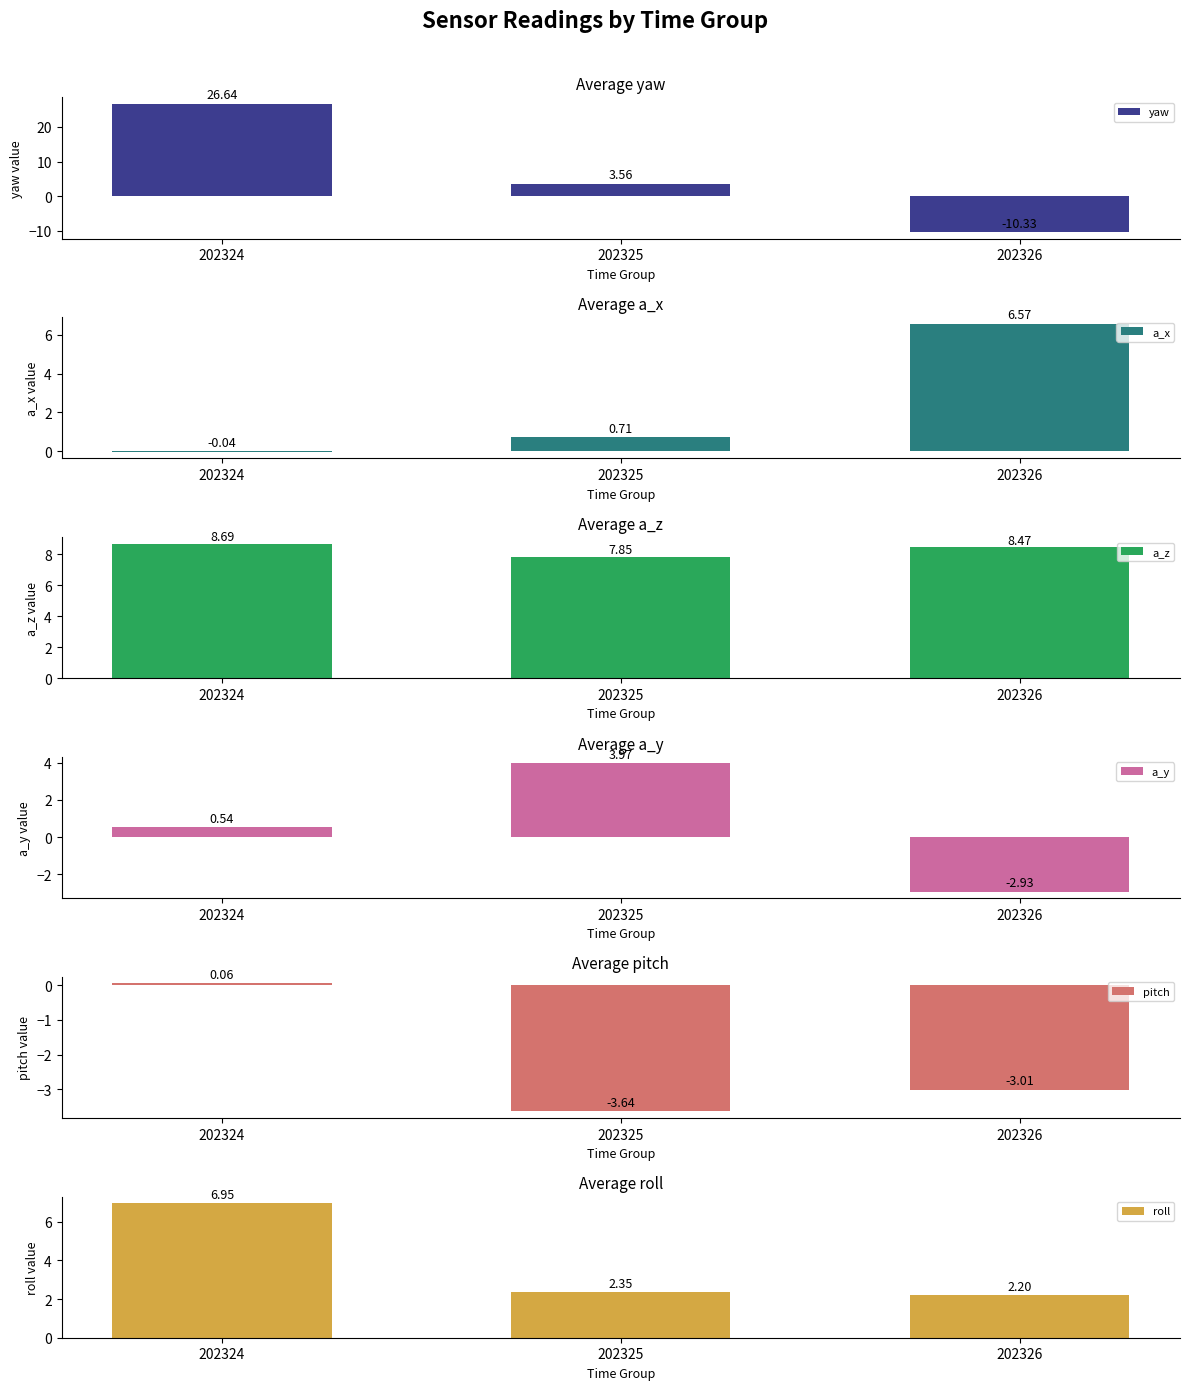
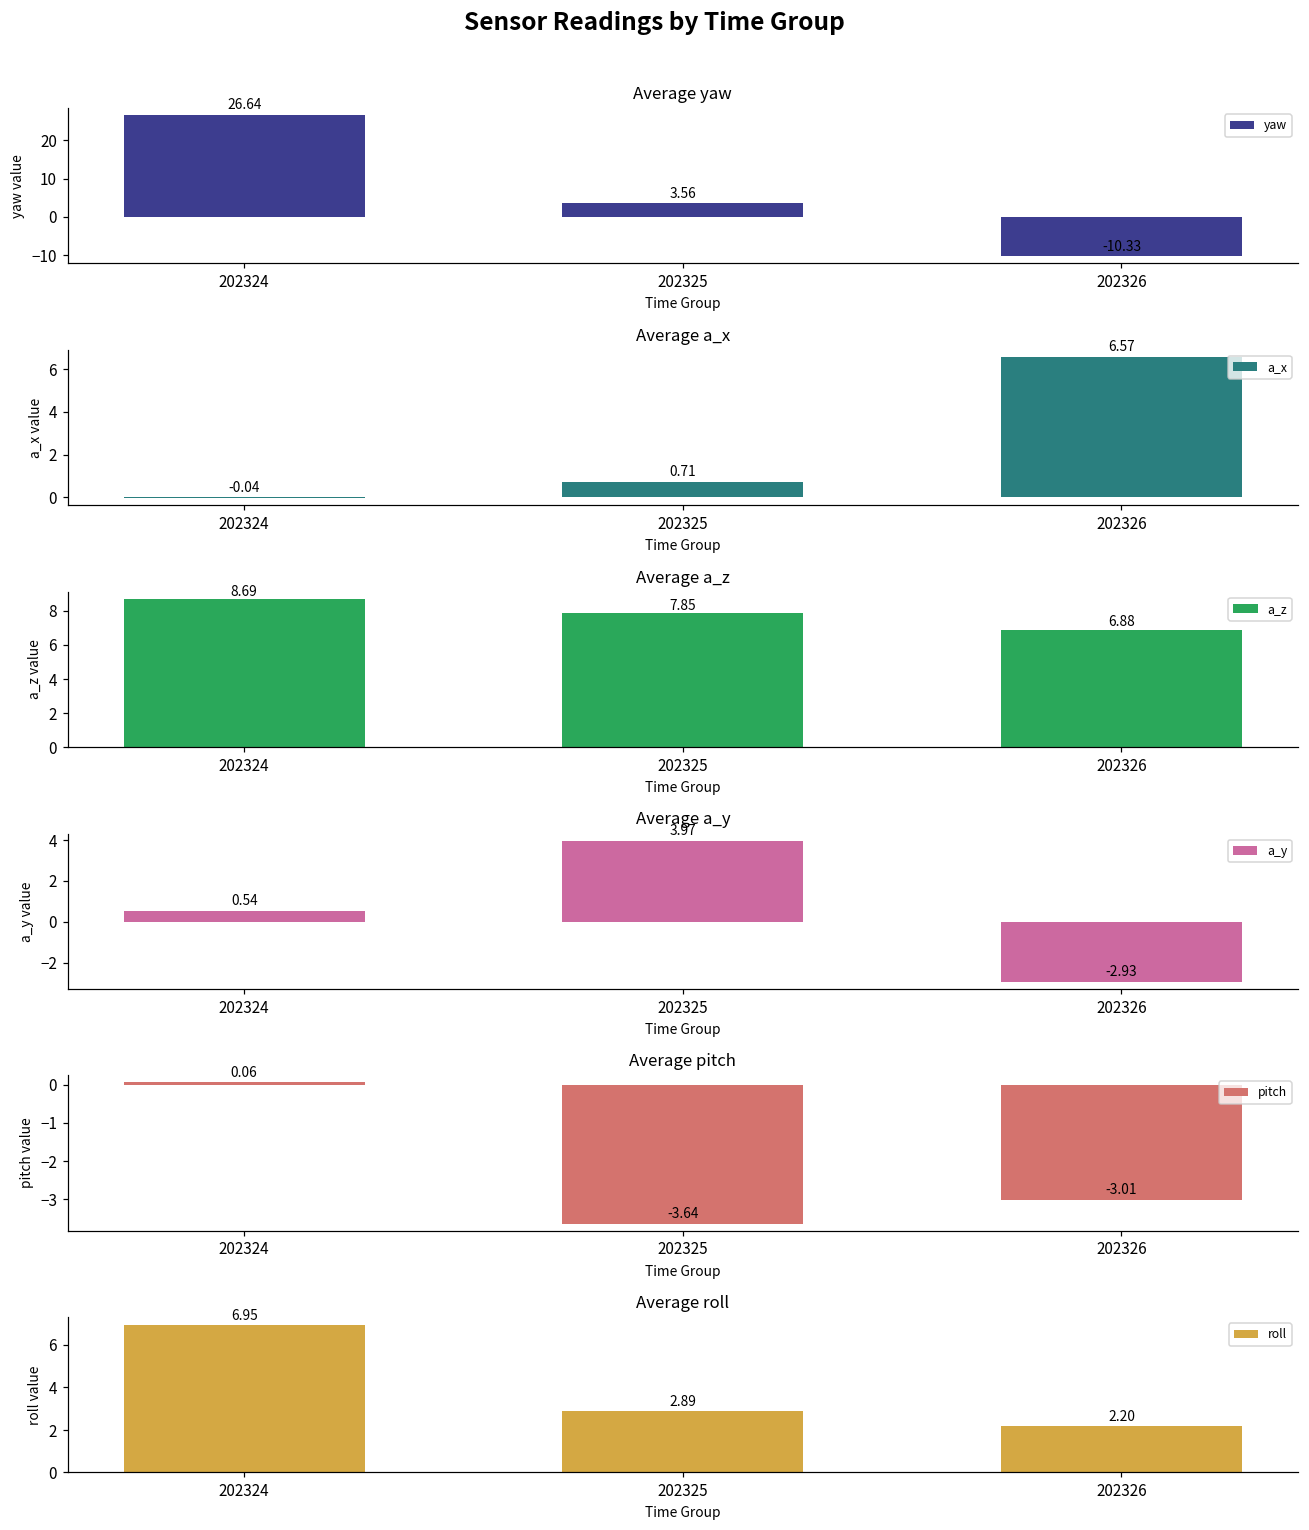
  {
    "Average yaw": {
      "202324": 26.64,
      "202325": 3.56,
      "202326": -10.33
    },
    "Average a_x": {
      "202324": -0.04,
      "202325": 0.71,
      "202326": 6.57
    },
    "Average a_z": {
      "202324": 8.69,
      "202325": 7.85,
-     "202326": 8.47
+     "202326": 6.88
    },
    "Average a_y": {
      "202324": 0.54,
      "202325": 3.97,
      "202326": -2.93
    },
    "Average pitch": {
      "202324": 0.06,
      "202325": -3.64,
      "202326": -3.01
    },
    "Average roll": {
      "202324": 6.95,
-     "202325": 2.35,
+     "202325": 2.89,
      "202326": 2.20
    }
  }
